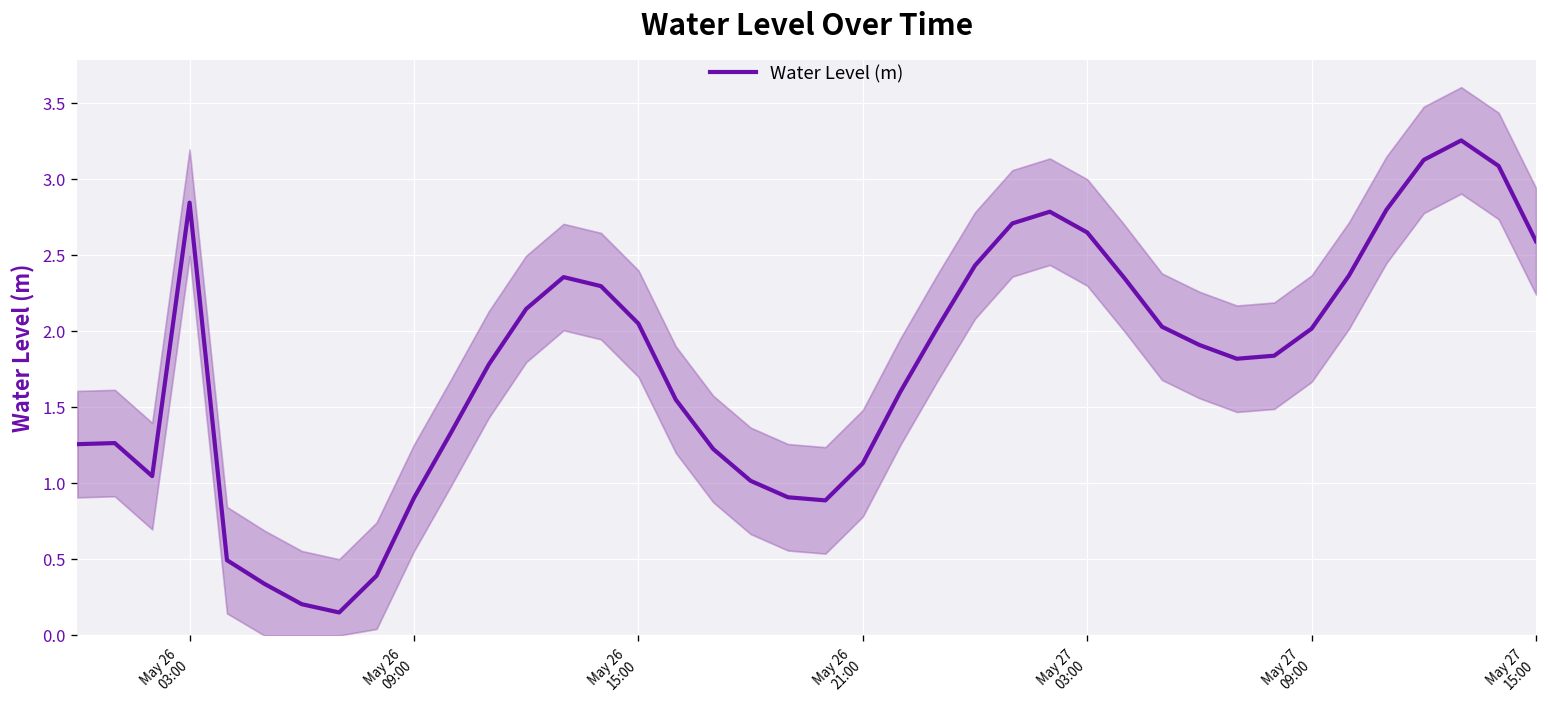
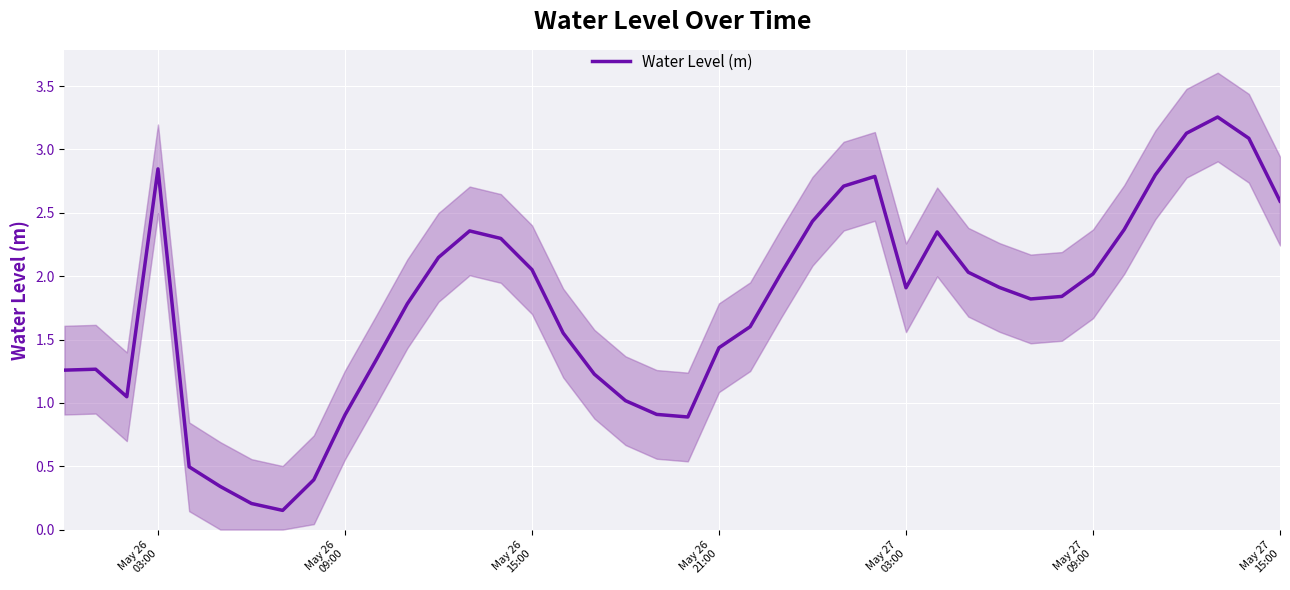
  {
    "Water Level (m)": {
      "May 26 03:00": 2.85,
      "May 26 09:00": 0.90,
      "May 26 15:00": 2.05,
-     "May 26 21:00": 1.13,
-     "May 27 03:00": 2.65,
+     "May 26 21:00": 1.44,
+     "May 27 03:00": 1.91,
      "May 27 09:00": 2.02,
      "May 27 15:00": 2.59
    }
  }
